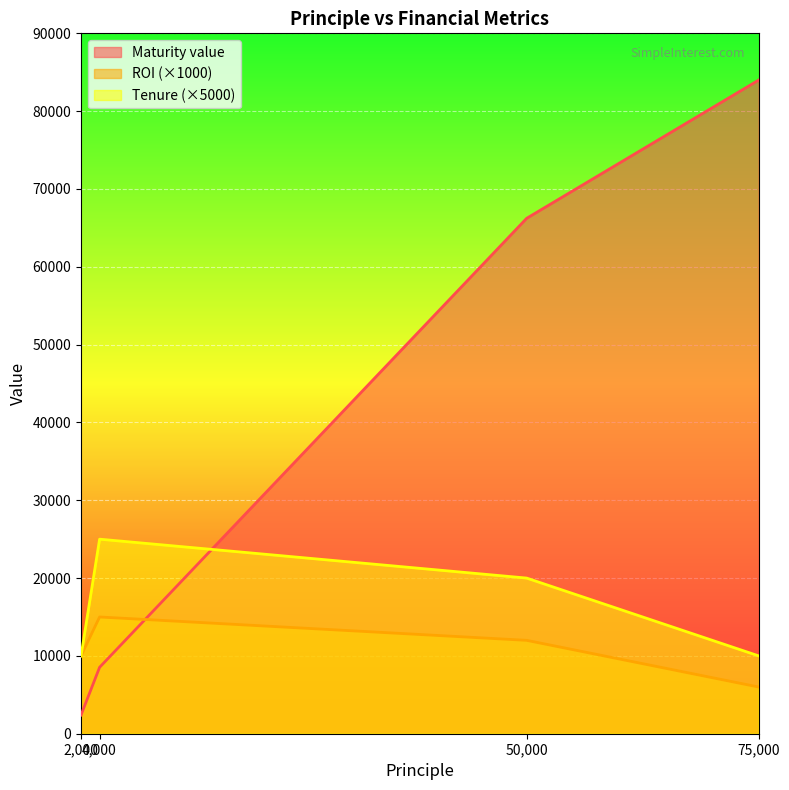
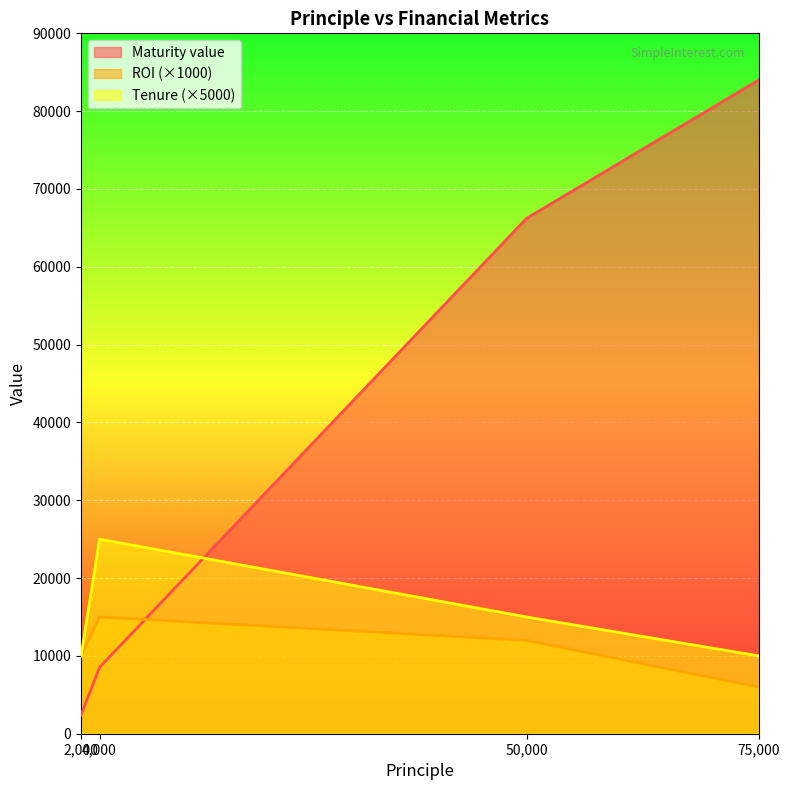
  {
    "Maturity value": {
      "50,000": 66000,
      "75,000": 84000
    },
    "ROI (×1000)": {
      "50,000": 12000,
      "75,000": 6000
    },
    "Tenure (×5000)": {
-     "50,000": 20000,
+     "50,000": 15000,
      "75,000": 10000
    }
  }
